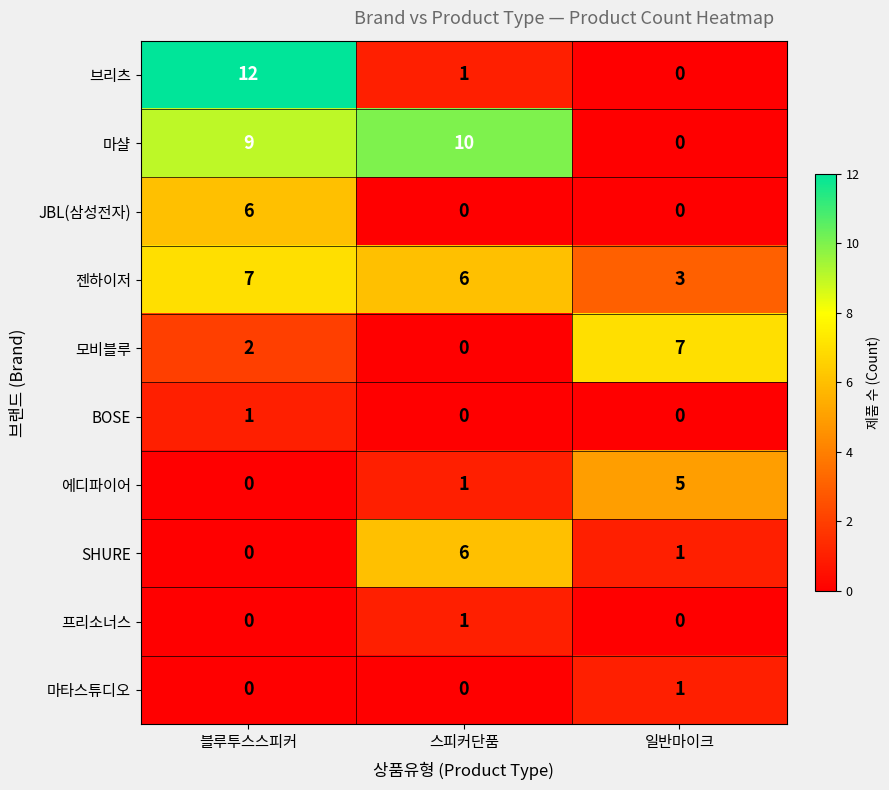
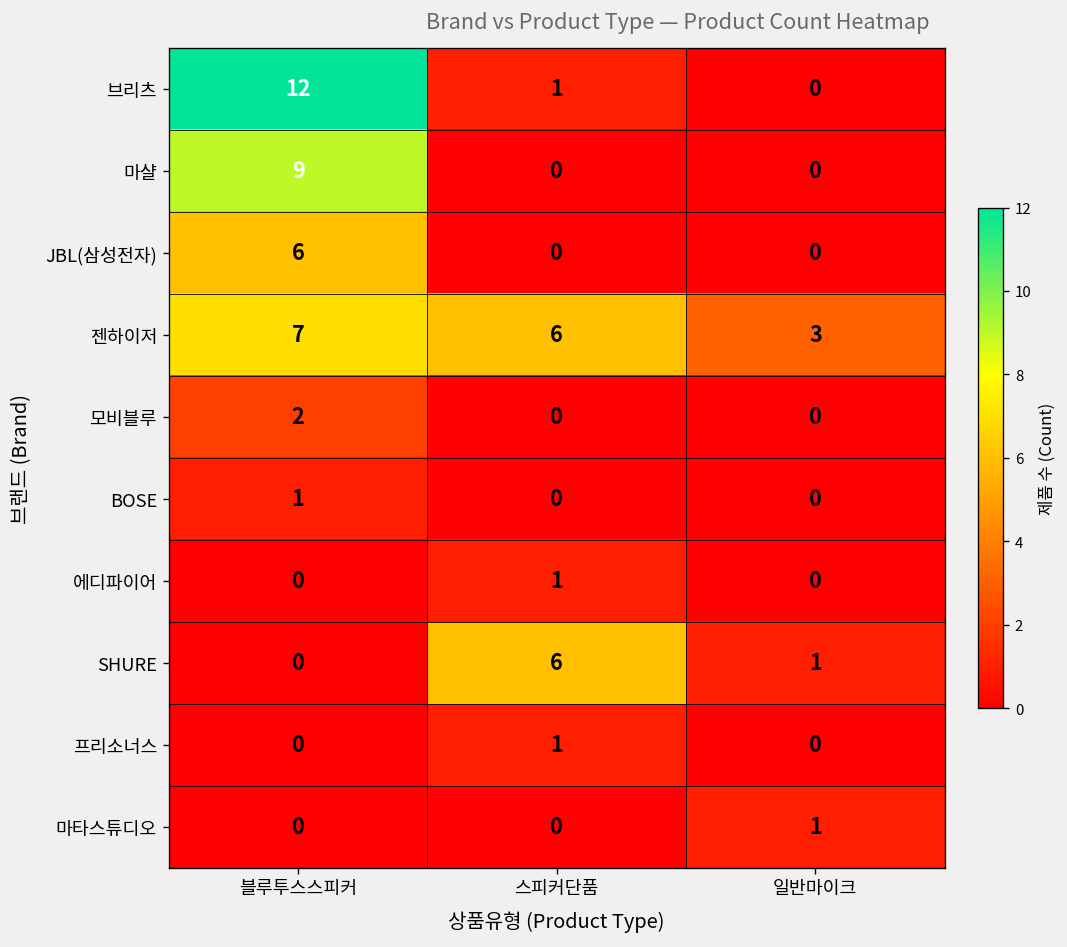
  {
    "브리츠": {
      "블루투스스피커": 12,
      "스피커단품": 1,
      "일반마이크": 0
    },
    "마샬": {
      "블루투스스피커": 9,
-     "스피커단품": 10,
+     "스피커단품": 0,
      "일반마이크": 0
    },
    "JBL(삼성전자)": {
      "블루투스스피커": 6,
      "스피커단품": 0,
      "일반마이크": 0
    },
    "젠하이저": {
      "블루투스스피커": 7,
      "스피커단품": 6,
      "일반마이크": 3
    },
    "모비블루": {
      "블루투스스피커": 2,
      "스피커단품": 0,
-     "일반마이크": 7
+     "일반마이크": 0
    },
    "BOSE": {
      "블루투스스피커": 1,
      "스피커단품": 0,
      "일반마이크": 0
    },
    "에디파이어": {
      "블루투스스피커": 0,
      "스피커단품": 1,
-     "일반마이크": 5
+     "일반마이크": 0
    },
    "SHURE": {
      "블루투스스피커": 0,
      "스피커단품": 6,
      "일반마이크": 1
    },
    "프리소너스": {
      "블루투스스피커": 0,
      "스피커단품": 1,
      "일반마이크": 0
    },
    "마타스튜디오": {
      "블루투스스피커": 0,
      "스피커단품": 0,
      "일반마이크": 1
    }
  }
